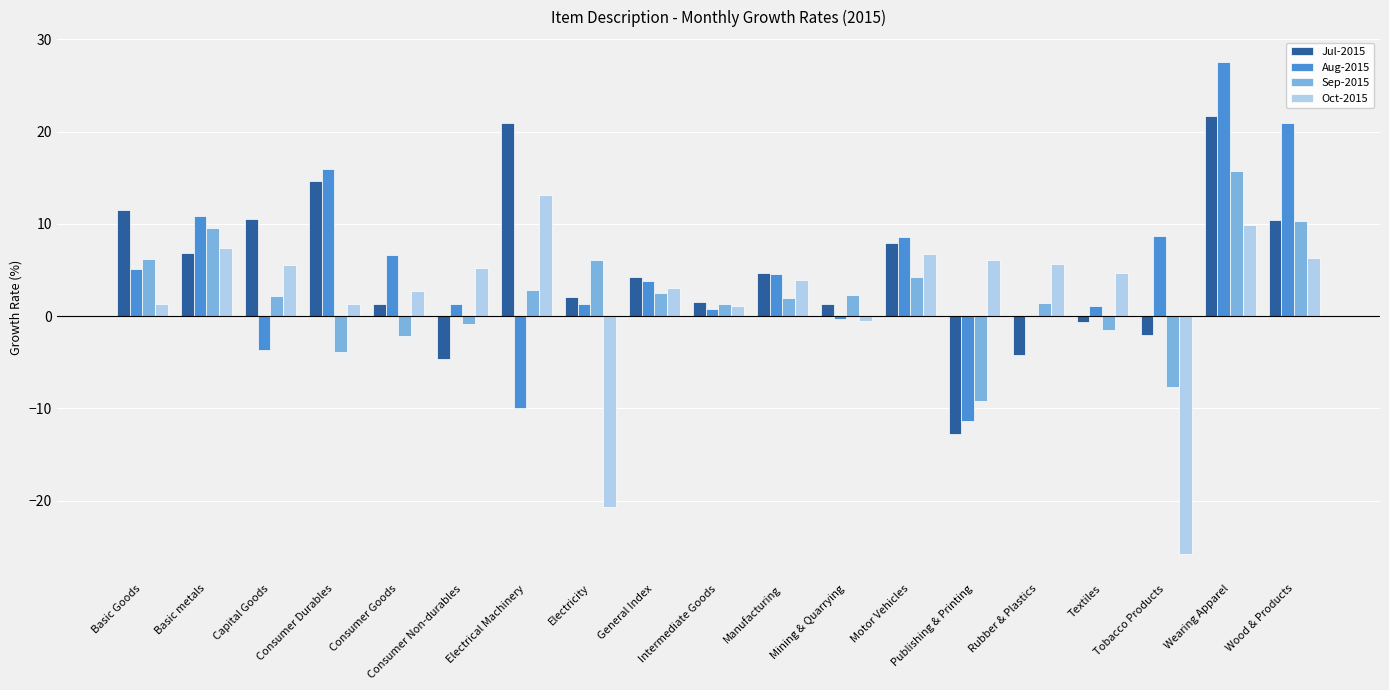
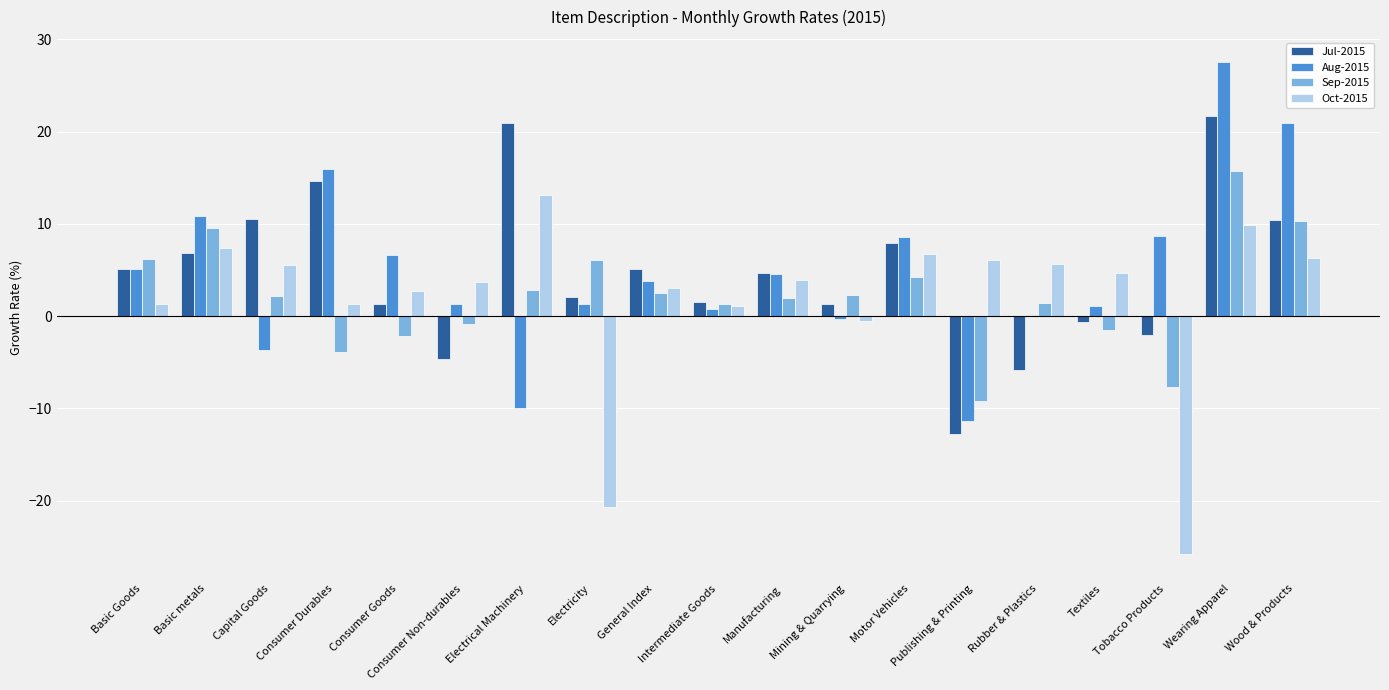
  {
    "Jul-2015": {
-     "Basic Goods": 12,
+     "Basic Goods": 5,
      "Basic metals": 7,
      "Capital Goods": 11,
      "Consumer Durables": 15,
      "Consumer Goods": 1,
      "Consumer Non-durables": -5,
      "Electrical Machinery": 21,
      "Electricity": 2,
-     "General Index": 4,
+     "General Index": 5,
      "Intermediate Goods": 2,
      "Manufacturing": 5,
      "Mining & Quarrying": 1,
      "Motor Vehicles": 8,
      "Publishing & Printing": -13,
-     "Rubber & Plastics": -4,
+     "Rubber & Plastics": -6,
      "Textiles": -1,
      "Tobacco Products": -2,
      "Wearing Apparel": 22,
      "Wood & Products": 10
    },
    "Oct-2015": {
      "Basic Goods": 1,
      "Basic metals": 7,
      "Capital Goods": 6,
      "Consumer Durables": 1,
      "Consumer Goods": 3,
-     "Consumer Non-durables": 5,
+     "Consumer Non-durables": 4,
      "Electrical Machinery": 13,
      "Electricity": -21,
      "General Index": 3,
      "Intermediate Goods": 1,
      "Manufacturing": 4,
      "Mining & Quarrying": -1,
      "Motor Vehicles": 7,
      "Publishing & Printing": 6,
      "Rubber & Plastics": 6,
      "Textiles": 5,
      "Tobacco Products": -26,
      "Wearing Apparel": 10,
      "Wood & Products": 6
    }
  }
